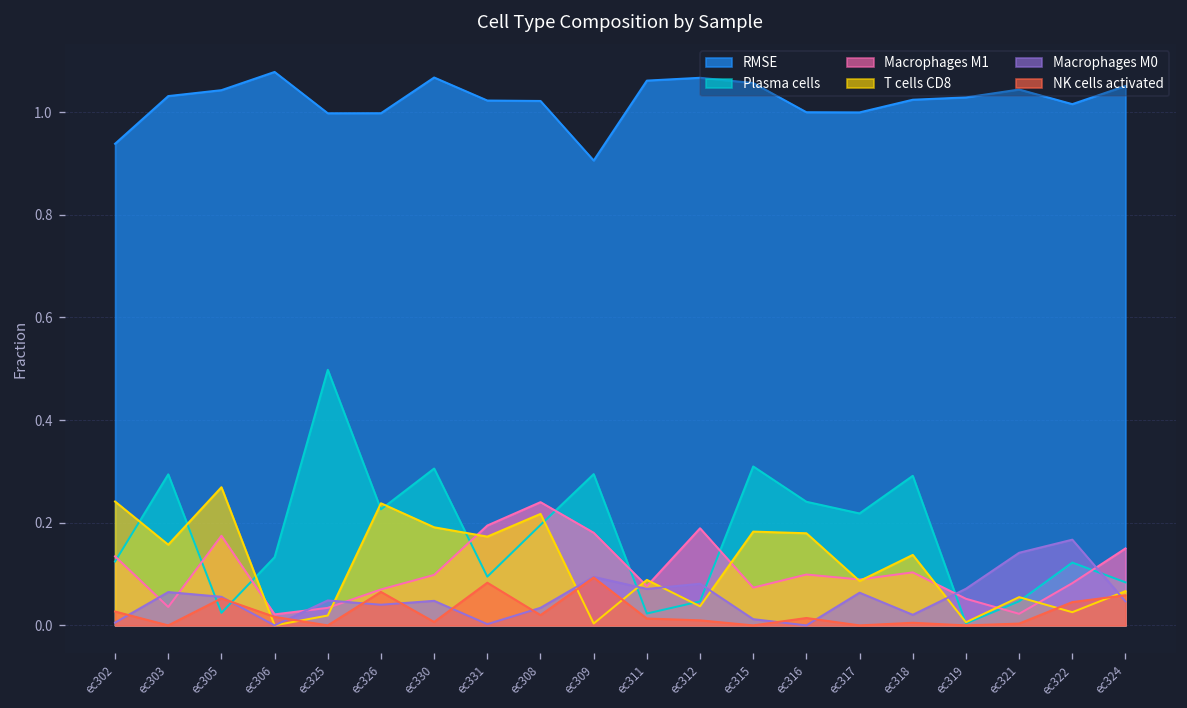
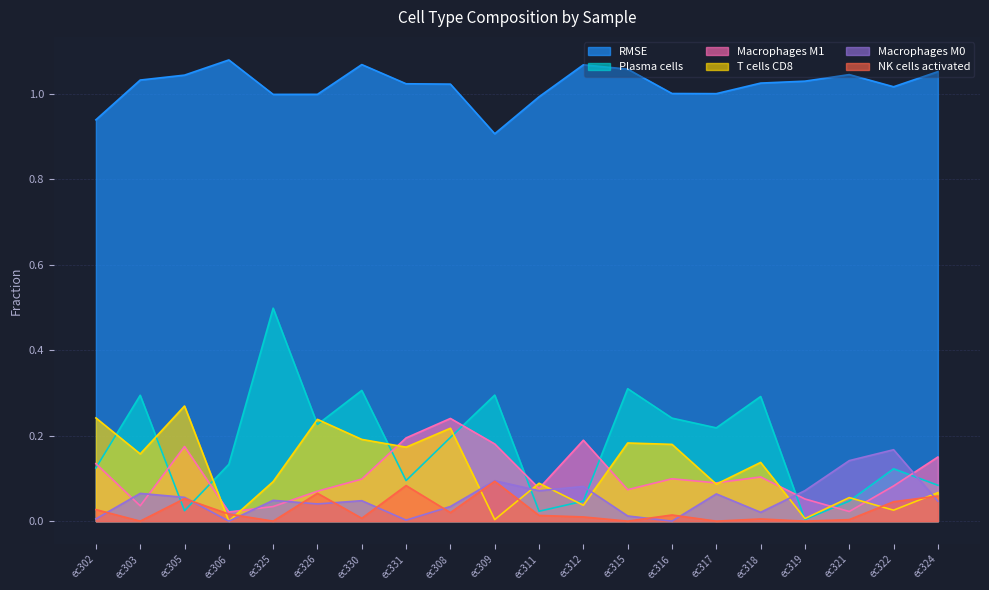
  {
    "RMSE": {
      "ec302": 0.94,
      "ec303": 1.03,
      "ec305": 1.04,
      "ec306": 1.08,
      "ec325": 1.00,
      "ec326": 1.00,
      "ec330": 1.07,
      "ec331": 1.02,
      "ec308": 1.02,
      "ec309": 0.91,
-     "ec311": 1.06,
+     "ec311": 0.99,
      "ec312": 1.07,
      "ec316": 1.00,
      "ec317": 1.00,
      "ec318": 1.02,
      "ec319": 1.03,
      "ec322": 1.02
    },
    "Plasma cells": {
      "ec302": 0.12,
      "ec303": 0.29,
      "ec305": 0.02,
      "ec306": 0.13,
      "ec325": 0.50,
      "ec326": 0.23,
      "ec330": 0.31,
      "ec331": 0.09,
      "ec308": 0.20,
      "ec309": 0.29,
      "ec311": 0.02,
      "ec312": 0.05,
      "ec315": 0.31,
      "ec316": 0.24,
      "ec317": 0.22,
      "ec318": 0.29,
      "ec321": 0.05,
      "ec322": 0.12,
      "ec324": 0.08
    },
    "Macrophages M1": {
      "ec302": 0.13,
      "ec303": 0.04,
      "ec305": 0.17,
      "ec325": 0.03,
      "ec330": 0.10,
      "ec331": 0.19,
      "ec308": 0.24,
      "ec309": 0.18,
      "ec312": 0.19,
      "ec315": 0.07,
      "ec316": 0.10,
      "ec318": 0.10,
      "ec319": 0.05,
      "ec321": 0.02,
      "ec322": 0.08,
      "ec324": 0.15
    },
    "T cells CD8": {
      "ec302": 0.24,
      "ec303": 0.16,
      "ec305": 0.27,
-     "ec325": 0.02,
+     "ec325": 0.09,
      "ec326": 0.24,
      "ec330": 0.19,
      "ec331": 0.17,
      "ec308": 0.22,
      "ec309": 0.00,
      "ec311": 0.09,
      "ec312": 0.04,
      "ec315": 0.18,
      "ec316": 0.18,
      "ec318": 0.14,
      "ec321": 0.06,
      "ec322": 0.03,
      "ec324": 0.07
    },
    "Macrophages M0": {
      "ec302": 0.01,
      "ec303": 0.06,
      "ec325": 0.05,
      "ec326": 0.04,
      "ec330": 0.05,
      "ec331": 0.00,
      "ec308": 0.03,
      "ec312": 0.08,
      "ec315": 0.01,
      "ec316": 0.00,
      "ec317": 0.06,
      "ec318": 0.02,
      "ec319": 0.07,
      "ec321": 0.14,
      "ec322": 0.17,
      "ec324": 0.05
    },
    "NK cells activated": {
      "ec302": 0.03,
      "ec303": 0.00,
      "ec325": 0.00,
      "ec330": 0.01,
      "ec331": 0.08,
      "ec308": 0.02,
      "ec311": 0.01,
      "ec312": 0.01,
      "ec315": 0.00,
      "ec316": 0.01,
      "ec317": 0.00,
      "ec318": 0.01,
      "ec321": 0.00,
      "ec322": 0.05,
      "ec324": 0.06
    }
  }
